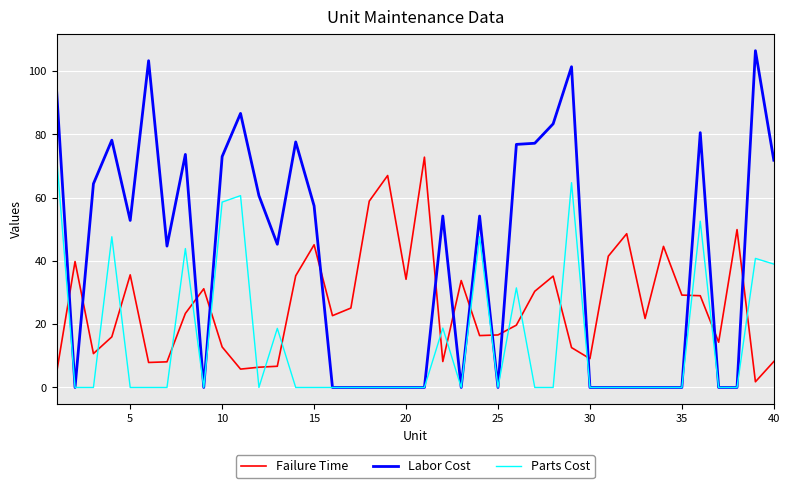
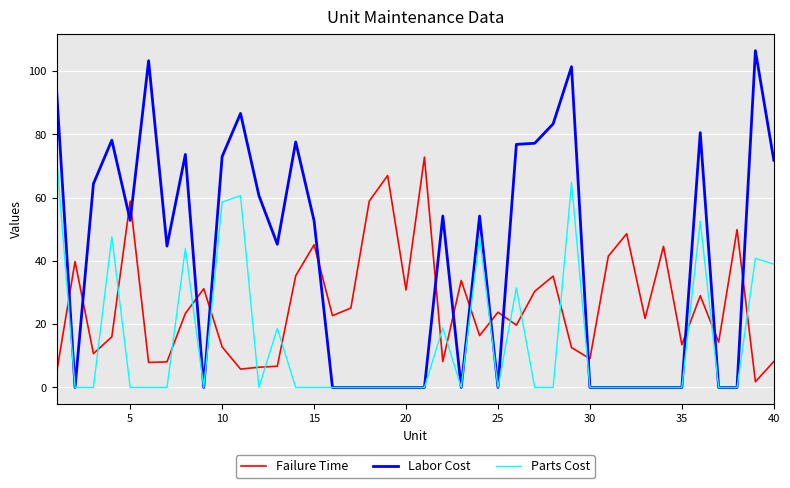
  {
    "Failure Time": {
-     "5": 36,
+     "5": 59,
      "10": 13,
      "15": 45,
-     "20": 34,
-     "25": 17,
+     "20": 31,
+     "25": 24,
      "30": 9,
-     "35": 29,
+     "35": 14,
      "40": 8
    },
    "Labor Cost": {
      "5": 53,
      "10": 73,
-     "15": 57,
+     "15": 53,
      "40": 72
    },
    "Parts Cost": {
      "5": 0,
      "10": 59,
      "15": 0,
      "40": 39
    }
  }
